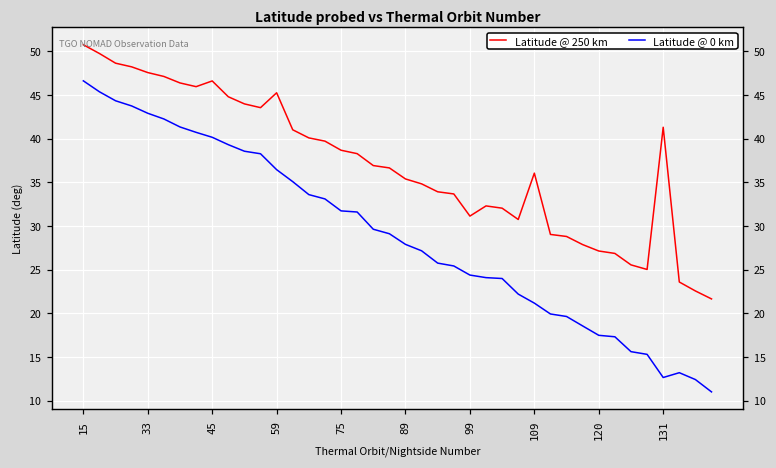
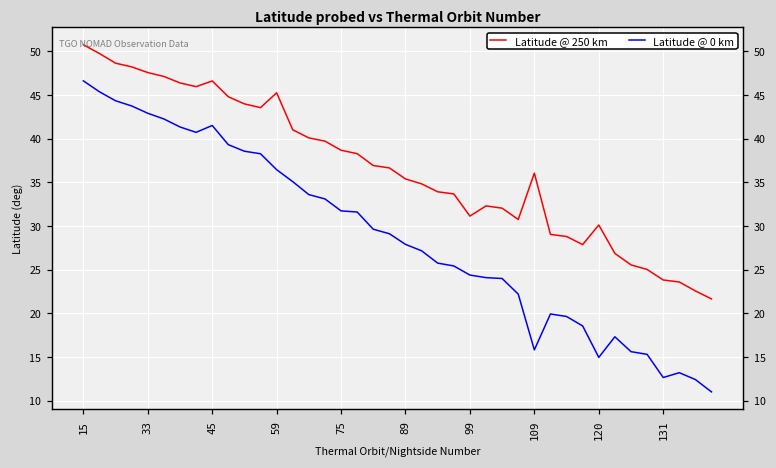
  {
    "Latitude @ 250 km": {
      "45": 47,
      "59": 45,
      "75": 39,
      "89": 35,
      "99": 31,
      "109": 36,
-     "120": 27,
-     "131": 41
+     "120": 30,
+     "131": 24
    },
    "Latitude @ 0 km": {
-     "45": 40,
+     "45": 41,
      "59": 36,
      "75": 32,
      "89": 28,
      "99": 24,
-     "109": 21,
-     "120": 17,
+     "109": 16,
+     "120": 15,
      "131": 13
    }
  }
